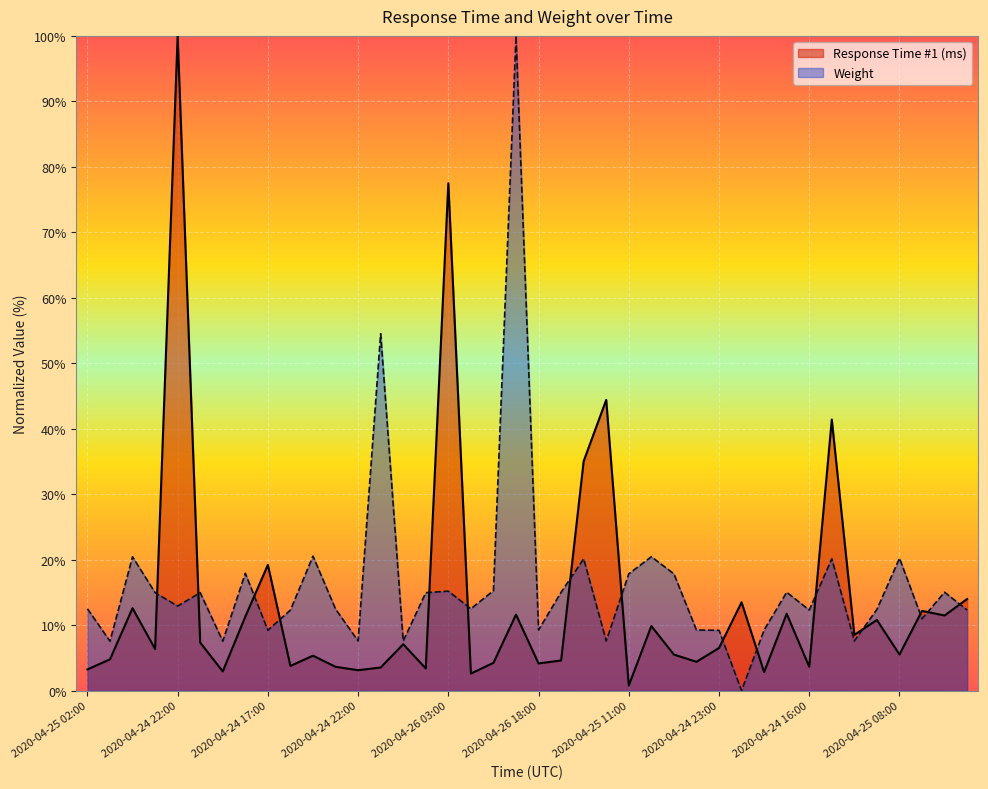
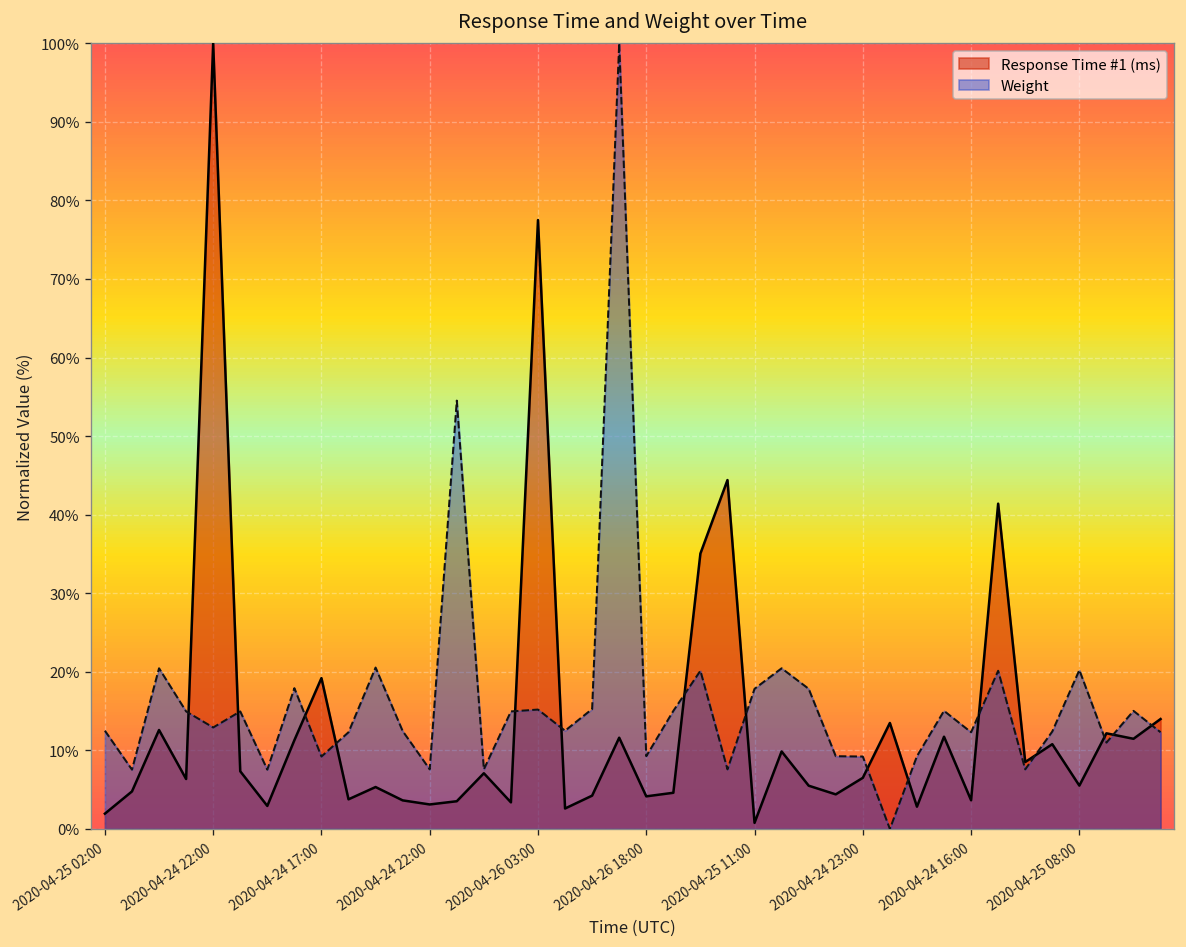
  {
    "Response Time #1 (ms)": {
-     "2020-04-25 02:00": "3%",
+     "2020-04-25 02:00": "2%",
      "2020-04-26 03:00": "77%"
    },
    "Weight": {
      "2020-04-25 02:00": "13%",
      "2020-04-26 03:00": "15%"
    }
  }
